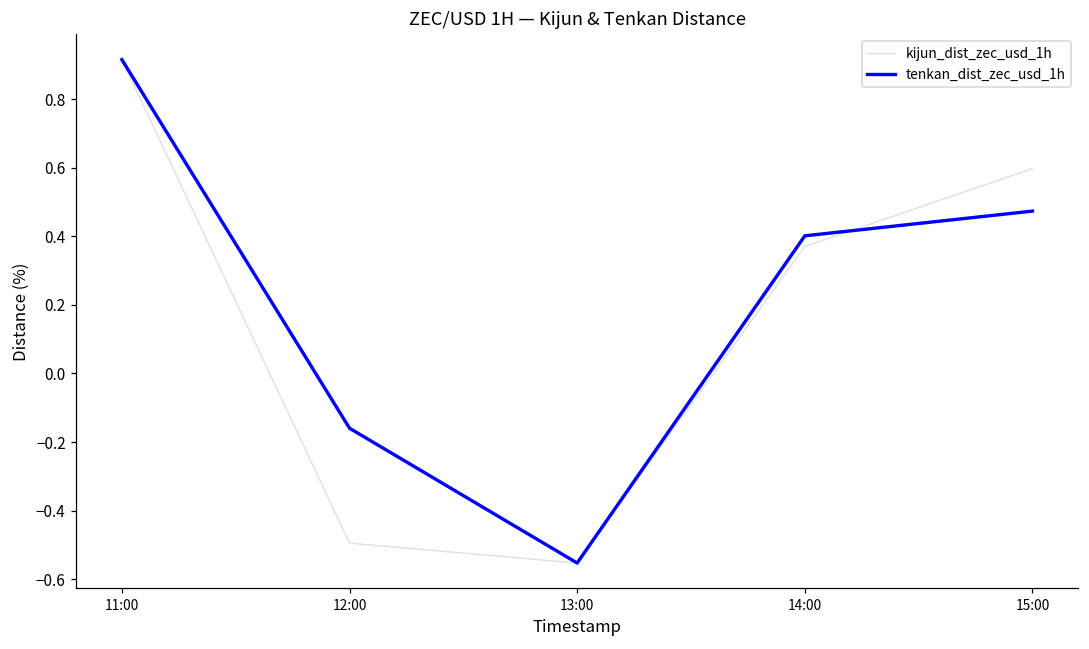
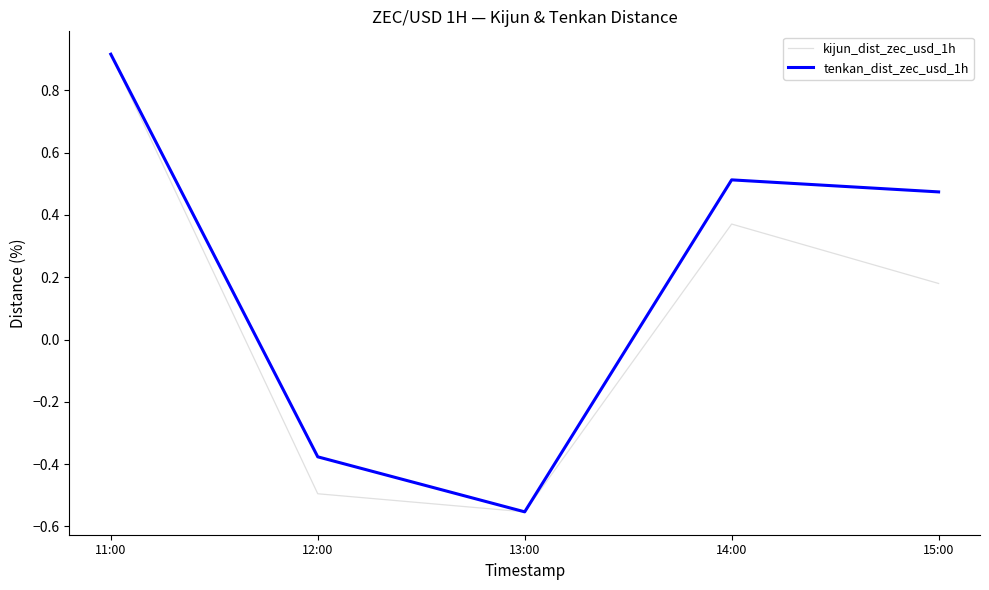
  {
    "kijun_dist_zec_usd_1h": {
      "12:00": -0.49,
      "14:00": 0.37,
-     "15:00": 0.60
+     "15:00": 0.18
    },
    "tenkan_dist_zec_usd_1h": {
-     "12:00": -0.16,
-     "14:00": 0.40,
+     "12:00": -0.38,
+     "14:00": 0.51,
      "15:00": 0.47
    }
  }
